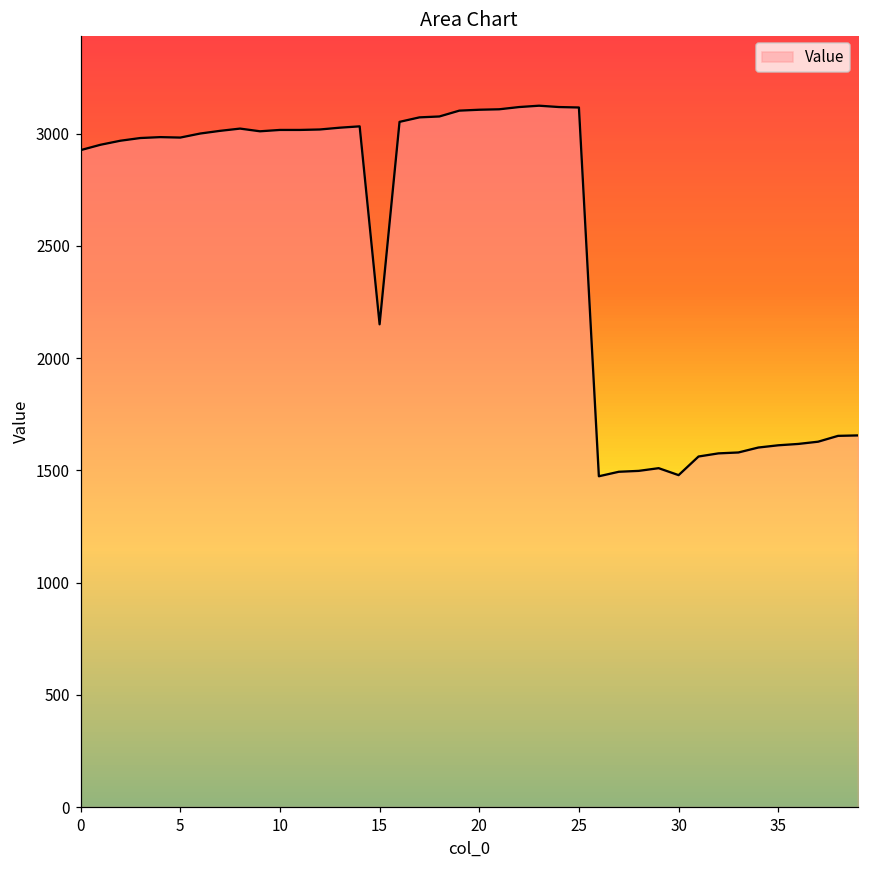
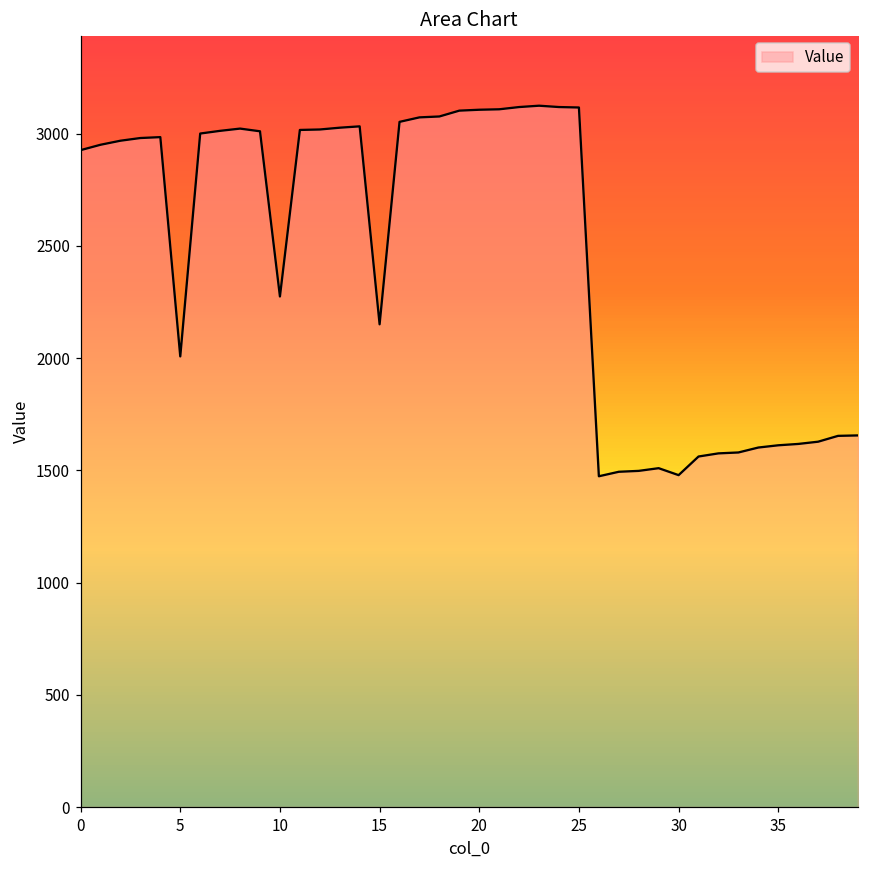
  {
    "0": 2930,
-   "5": 2980,
-   "10": 3020,
+   "5": 2010,
+   "10": 2280,
    "15": 2150,
    "20": 3110,
    "25": 3120,
    "30": 1480,
    "35": 1610
  }
